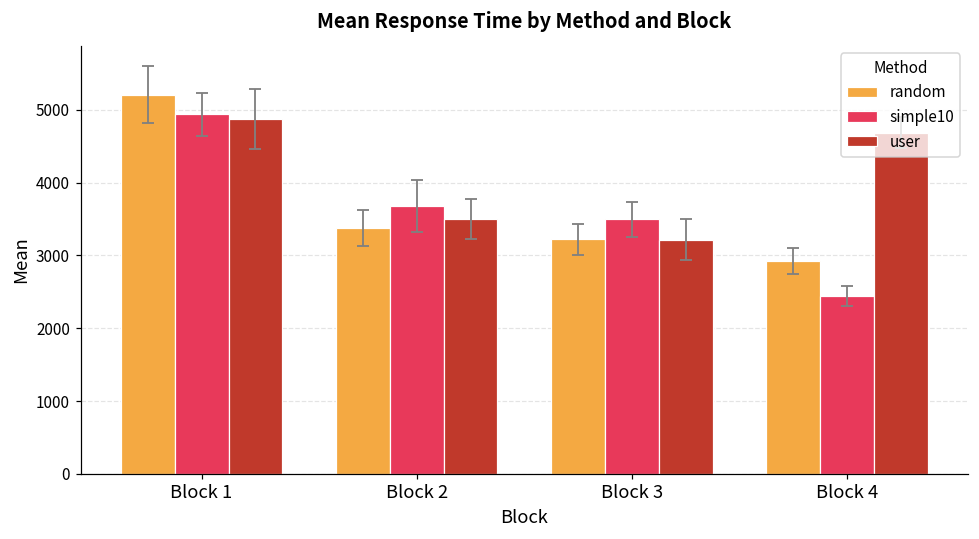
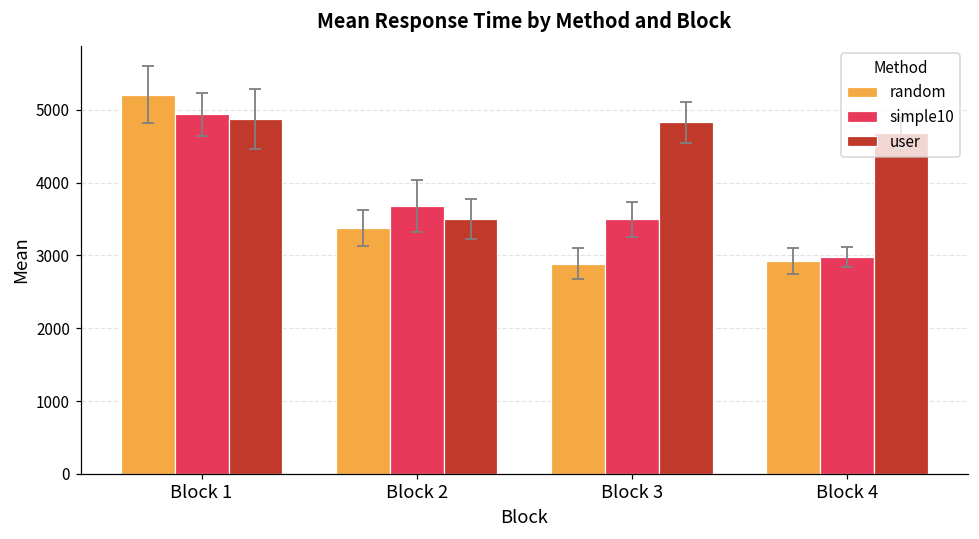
  {
    "random": {
      "Block 1": 5200,
      "Block 2": 3400,
-     "Block 3": 3200,
+     "Block 3": 2900,
      "Block 4": 2900
    },
    "simple10": {
      "Block 1": 4900,
      "Block 2": 3700,
      "Block 3": 3500,
-     "Block 4": 2400
+     "Block 4": 3000
    },
    "user": {
      "Block 1": 4900,
      "Block 2": 3500,
-     "Block 3": 3200
+     "Block 3": 4800
    }
  }
